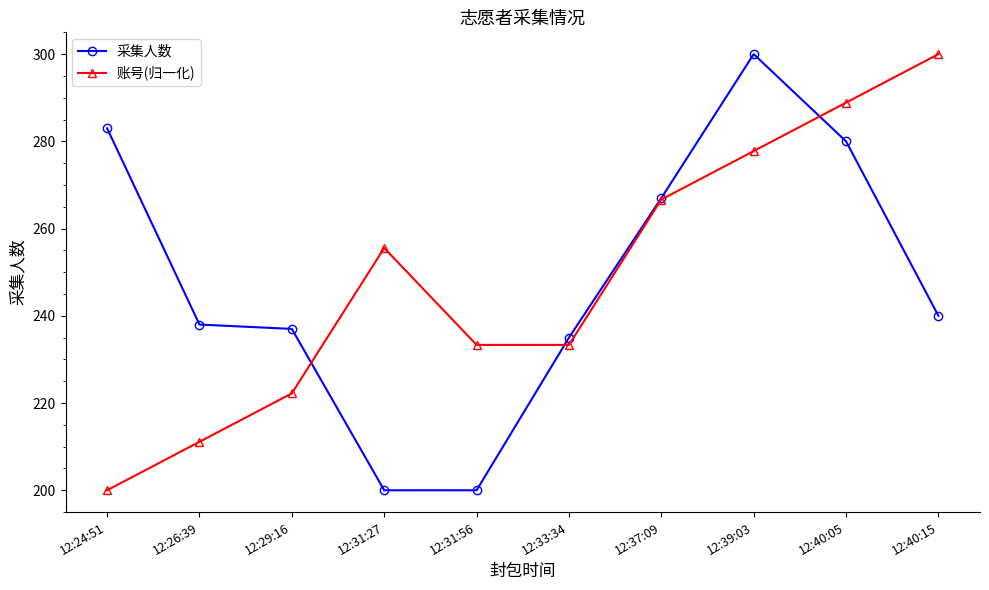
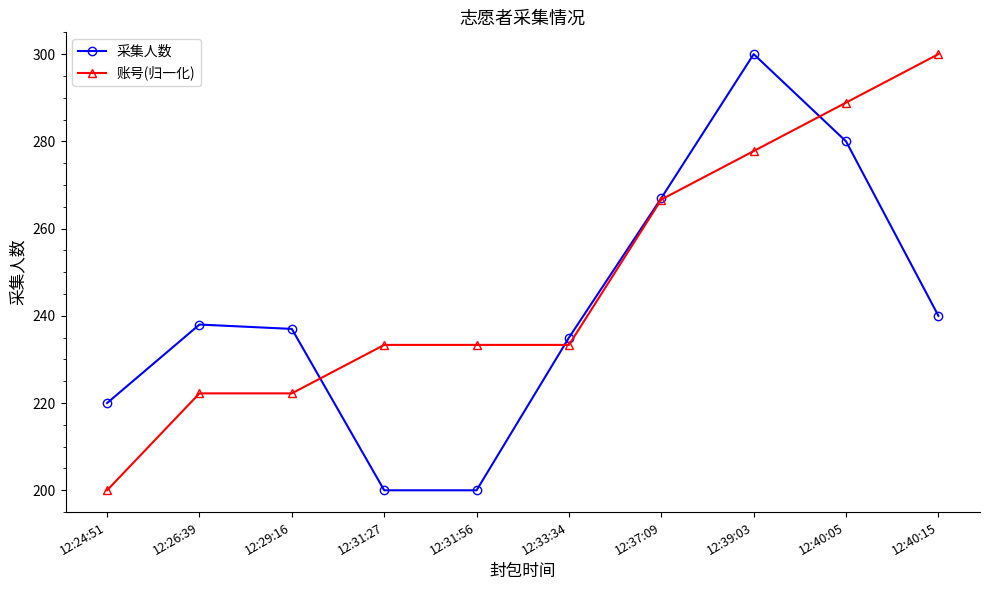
  {
    "采集人数": {
-     "12:24:51": 283,
+     "12:24:51": 220,
      "12:26:39": 238,
      "12:29:16": 237,
      "12:31:27": 200,
      "12:31:56": 200,
      "12:33:34": 235,
      "12:39:03": 300,
      "12:40:05": 280,
      "12:40:15": 240
    },
    "账号(归一化)": {
      "12:24:51": 200,
-     "12:26:39": 211,
+     "12:26:39": 222,
      "12:29:16": 222,
-     "12:31:27": 256,
+     "12:31:27": 233,
      "12:31:56": 233,
      "12:33:34": 233,
      "12:39:03": 278,
      "12:40:05": 289,
      "12:40:15": 300
    }
  }
